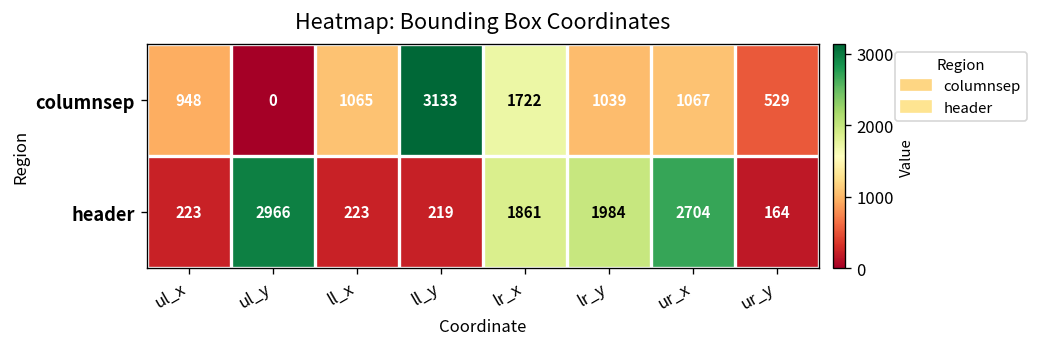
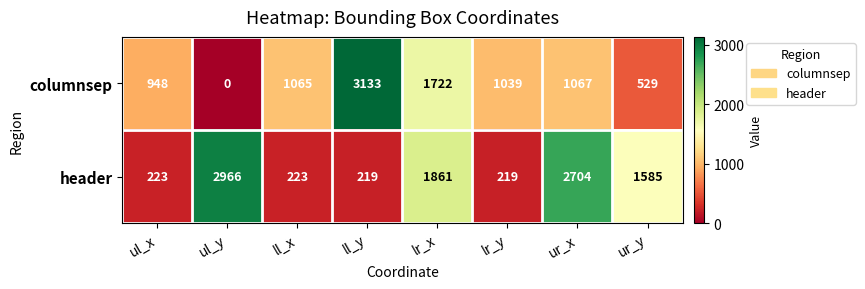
  {
    "columnsep": {
      "ul_x": 948,
      "ul_y": 0,
      "ll_x": 1065,
      "ll_y": 3133,
      "lr_x": 1722,
      "lr_y": 1039,
      "ur_x": 1067,
      "ur_y": 529
    },
    "header": {
      "ul_x": 223,
      "ul_y": 2966,
      "ll_x": 223,
      "ll_y": 219,
      "lr_x": 1861,
-     "lr_y": 1984,
+     "lr_y": 219,
      "ur_x": 2704,
-     "ur_y": 164
+     "ur_y": 1585
    }
  }
